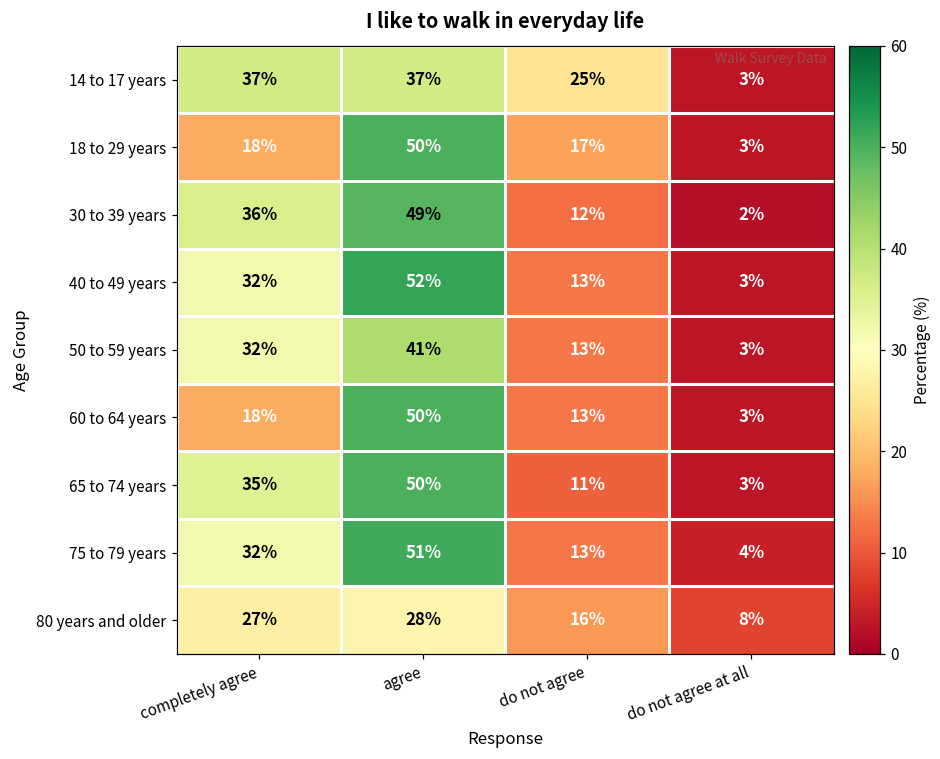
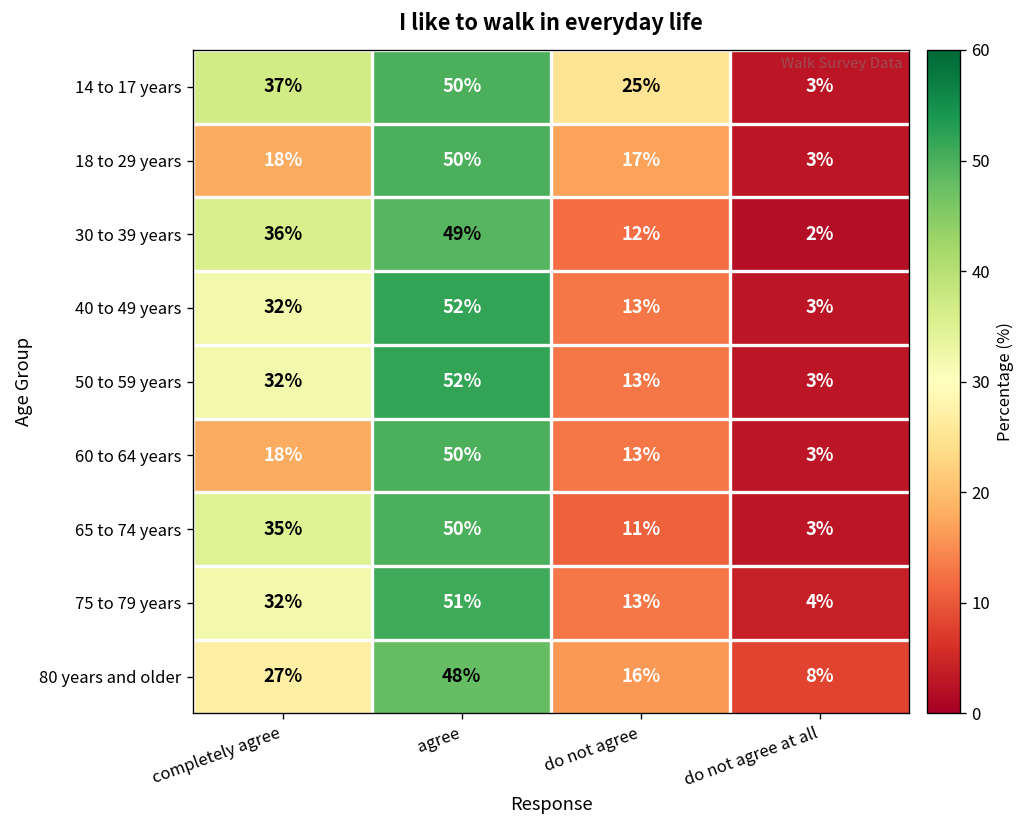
  {
    "14 to 17 years": {
      "completely agree": "37%",
-     "agree": "37%",
+     "agree": "50%",
      "do not agree": "25%"
    },
    "18 to 29 years": {
      "completely agree": "18%",
      "agree": "50%",
      "do not agree": "17%",
      "do not agree at all": "3%"
    },
    "30 to 39 years": {
      "completely agree": "36%",
      "agree": "49%",
      "do not agree": "12%",
      "do not agree at all": "2%"
    },
    "40 to 49 years": {
      "completely agree": "32%",
      "agree": "52%",
      "do not agree": "13%",
      "do not agree at all": "3%"
    },
    "50 to 59 years": {
      "completely agree": "32%",
-     "agree": "41%",
+     "agree": "52%",
      "do not agree": "13%",
      "do not agree at all": "3%"
    },
    "60 to 64 years": {
      "completely agree": "18%",
      "agree": "50%",
      "do not agree": "13%",
      "do not agree at all": "3%"
    },
    "65 to 74 years": {
      "completely agree": "35%",
      "agree": "50%",
      "do not agree": "11%",
      "do not agree at all": "3%"
    },
    "75 to 79 years": {
      "completely agree": "32%",
      "agree": "51%",
      "do not agree": "13%",
      "do not agree at all": "4%"
    },
    "80 years and older": {
      "completely agree": "27%",
-     "agree": "28%",
+     "agree": "48%",
      "do not agree": "16%",
      "do not agree at all": "8%"
    }
  }
